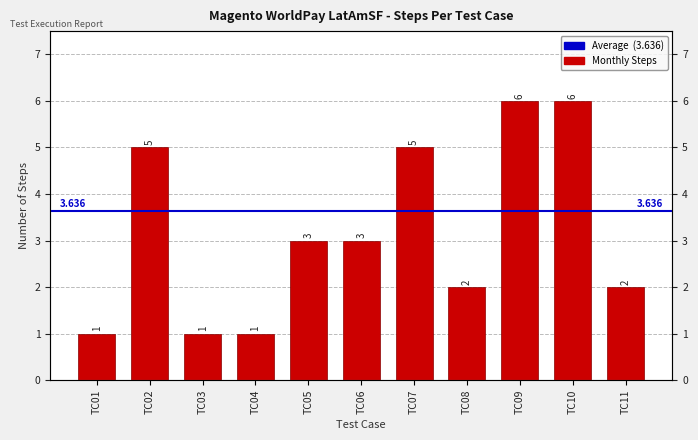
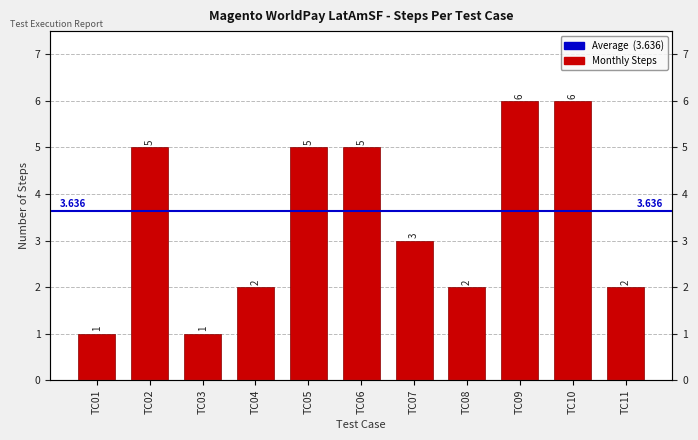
  {
    "TC01": 1,
    "TC02": 5,
    "TC03": 1,
-   "TC04": 1,
-   "TC05": 3,
-   "TC06": 3,
-   "TC07": 5,
+   "TC04": 2,
+   "TC05": 5,
+   "TC06": 5,
+   "TC07": 3,
    "TC08": 2,
    "TC09": 6,
    "TC10": 6,
    "TC11": 2
  }
